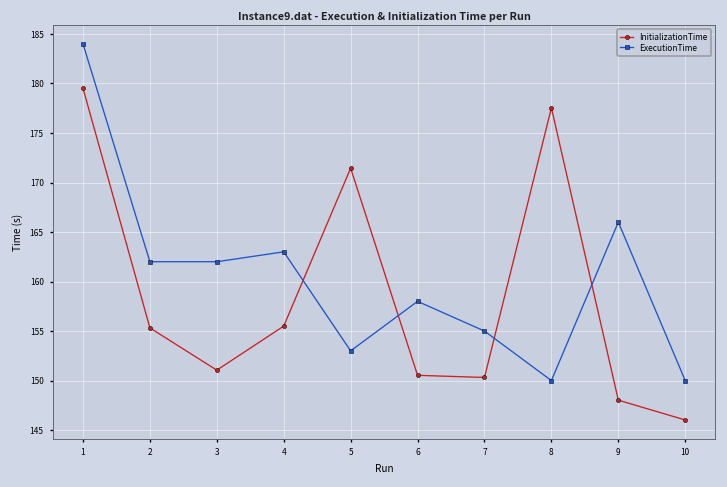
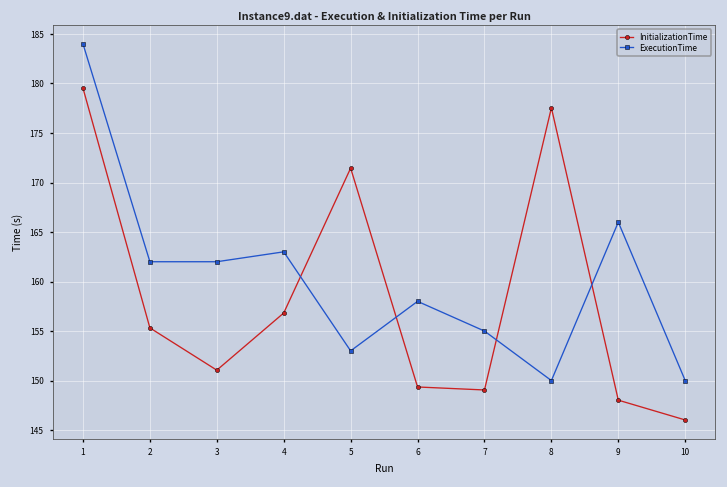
  {
    "InitializationTime": {
      "1": 180,
      "2": 155,
      "3": 151,
-     "4": 155,
+     "4": 157,
      "5": 171,
-     "6": 151,
-     "7": 150,
+     "6": 149,
+     "7": 149,
      "8": 178,
      "9": 148,
      "10": 146
    },
    "ExecutionTime": {
      "1": 184,
      "2": 162,
      "3": 162,
      "4": 163,
      "5": 153,
      "6": 158,
      "7": 155,
      "8": 150,
      "9": 166,
      "10": 150
    }
  }
